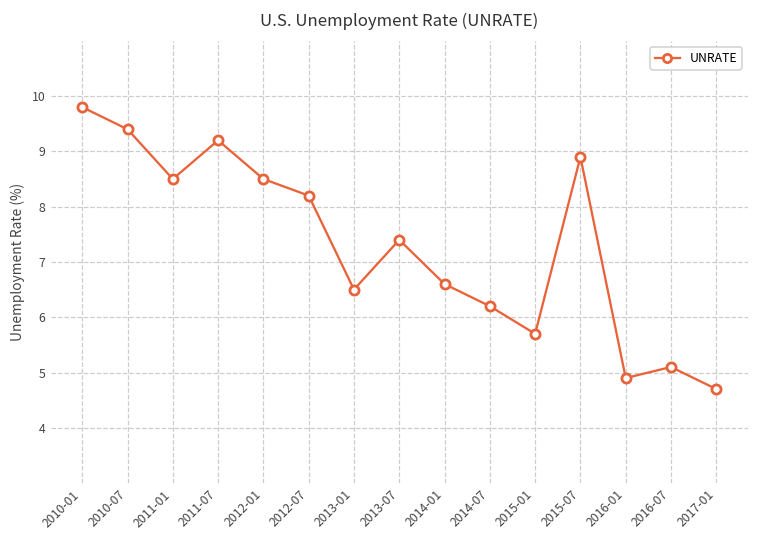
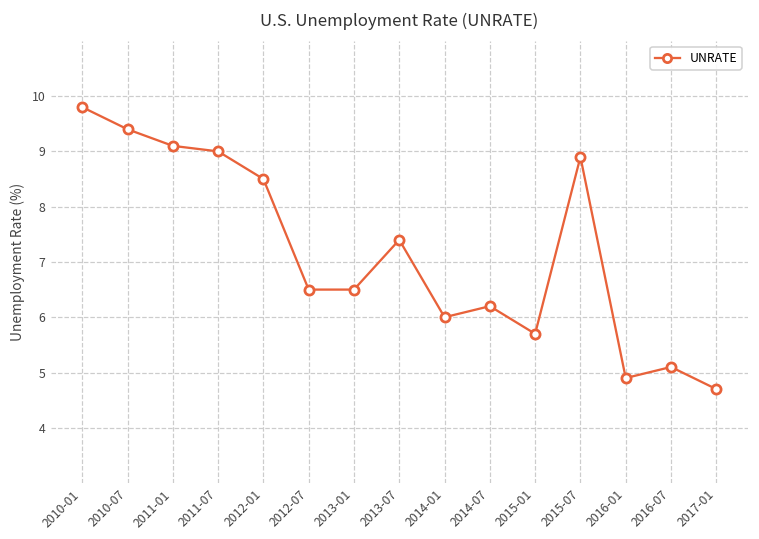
  {
    "2010-01": 9.8,
    "2010-07": 9.4,
-   "2011-01": 8.5,
-   "2011-07": 9.2,
+   "2011-01": 9.1,
+   "2011-07": 9.0,
    "2012-01": 8.5,
-   "2012-07": 8.2,
+   "2012-07": 6.5,
    "2013-01": 6.5,
    "2013-07": 7.4,
-   "2014-01": 6.6,
+   "2014-01": 6.0,
    "2014-07": 6.2,
    "2015-01": 5.7,
    "2015-07": 8.9,
    "2016-01": 4.9,
    "2016-07": 5.1,
    "2017-01": 4.7
  }
